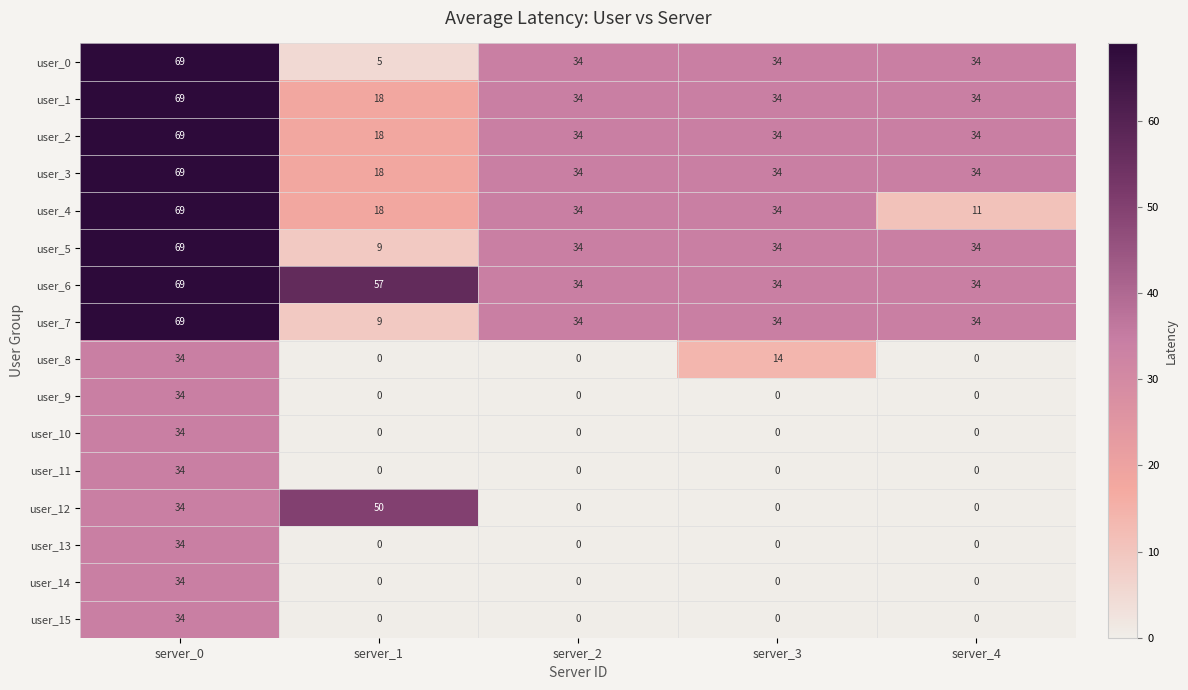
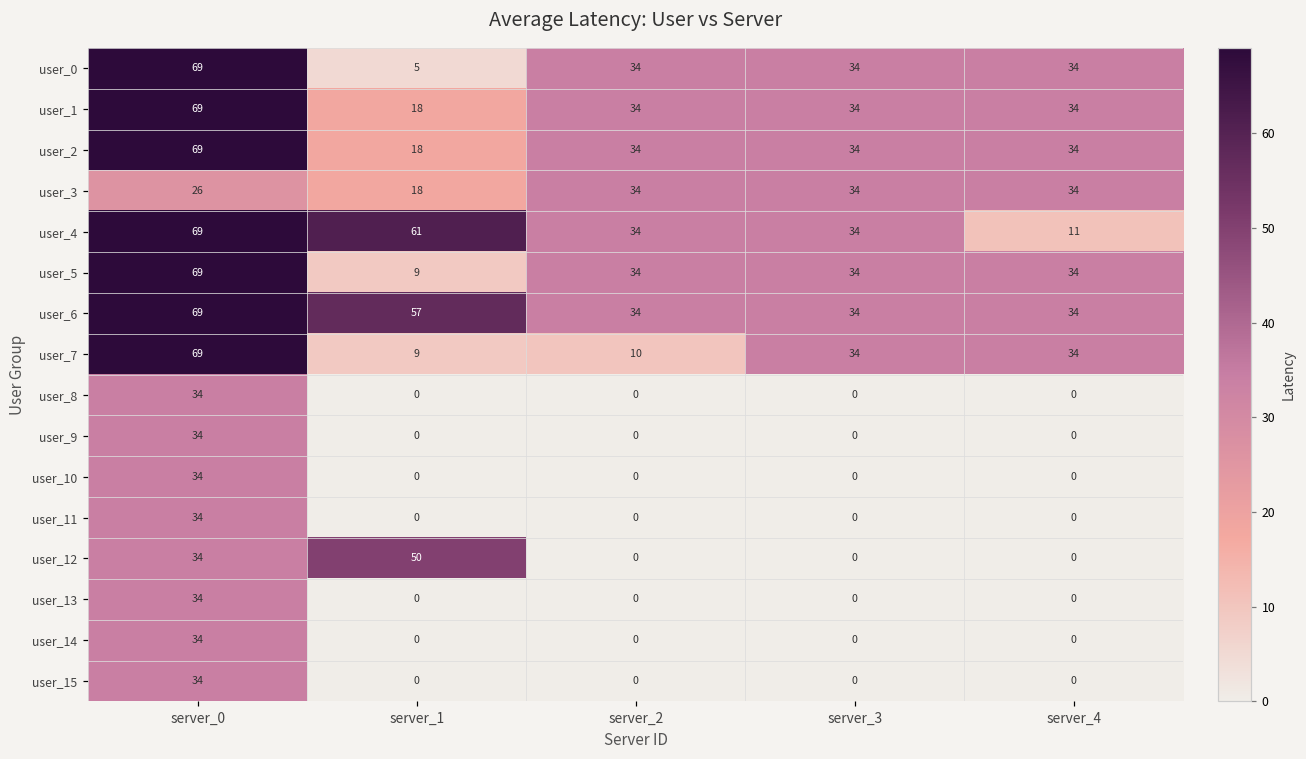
  {
    "user_0": {
      "server_0": 69,
      "server_1": 5,
      "server_2": 34,
      "server_3": 34,
      "server_4": 34
    },
    "user_1": {
      "server_0": 69,
      "server_1": 18,
      "server_2": 34,
      "server_3": 34,
      "server_4": 34
    },
    "user_2": {
      "server_0": 69,
      "server_1": 18,
      "server_2": 34,
      "server_3": 34,
      "server_4": 34
    },
    "user_3": {
-     "server_0": 69,
+     "server_0": 26,
      "server_1": 18,
      "server_2": 34,
      "server_3": 34,
      "server_4": 34
    },
    "user_4": {
      "server_0": 69,
-     "server_1": 18,
+     "server_1": 61,
      "server_2": 34,
      "server_3": 34,
      "server_4": 11
    },
    "user_5": {
      "server_0": 69,
      "server_1": 9,
      "server_2": 34,
      "server_3": 34,
      "server_4": 34
    },
    "user_6": {
      "server_0": 69,
      "server_1": 57,
      "server_2": 34,
      "server_3": 34,
      "server_4": 34
    },
    "user_7": {
      "server_0": 69,
      "server_1": 9,
-     "server_2": 34,
+     "server_2": 10,
      "server_3": 34,
      "server_4": 34
    },
    "user_8": {
      "server_0": 34,
      "server_1": 0,
      "server_2": 0,
-     "server_3": 14,
+     "server_3": 0,
      "server_4": 0
    },
    "user_9": {
      "server_0": 34,
      "server_1": 0,
      "server_2": 0,
      "server_3": 0,
      "server_4": 0
    },
    "user_10": {
      "server_0": 34,
      "server_1": 0,
      "server_2": 0,
      "server_3": 0,
      "server_4": 0
    },
    "user_11": {
      "server_0": 34,
      "server_1": 0,
      "server_2": 0,
      "server_3": 0,
      "server_4": 0
    },
    "user_12": {
      "server_0": 34,
      "server_1": 50,
      "server_2": 0,
      "server_3": 0,
      "server_4": 0
    },
    "user_13": {
      "server_0": 34,
      "server_1": 0,
      "server_2": 0,
      "server_3": 0,
      "server_4": 0
    },
    "user_14": {
      "server_0": 34,
      "server_1": 0,
      "server_2": 0,
      "server_3": 0,
      "server_4": 0
    },
    "user_15": {
      "server_0": 34,
      "server_1": 0,
      "server_2": 0,
      "server_3": 0,
      "server_4": 0
    }
  }
